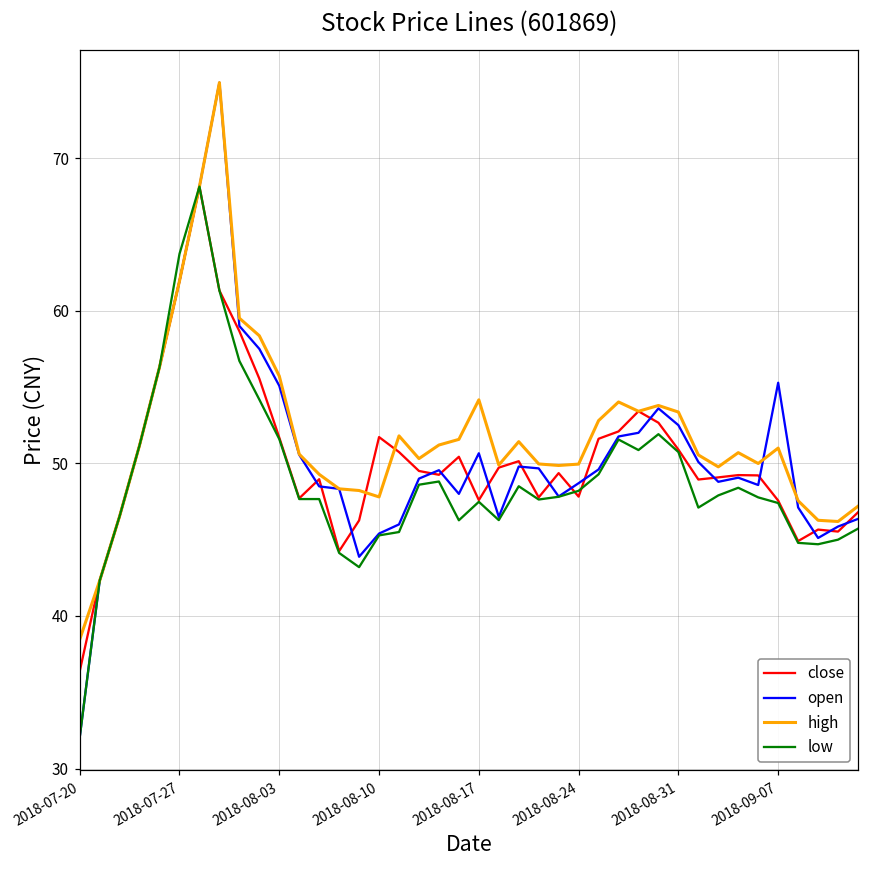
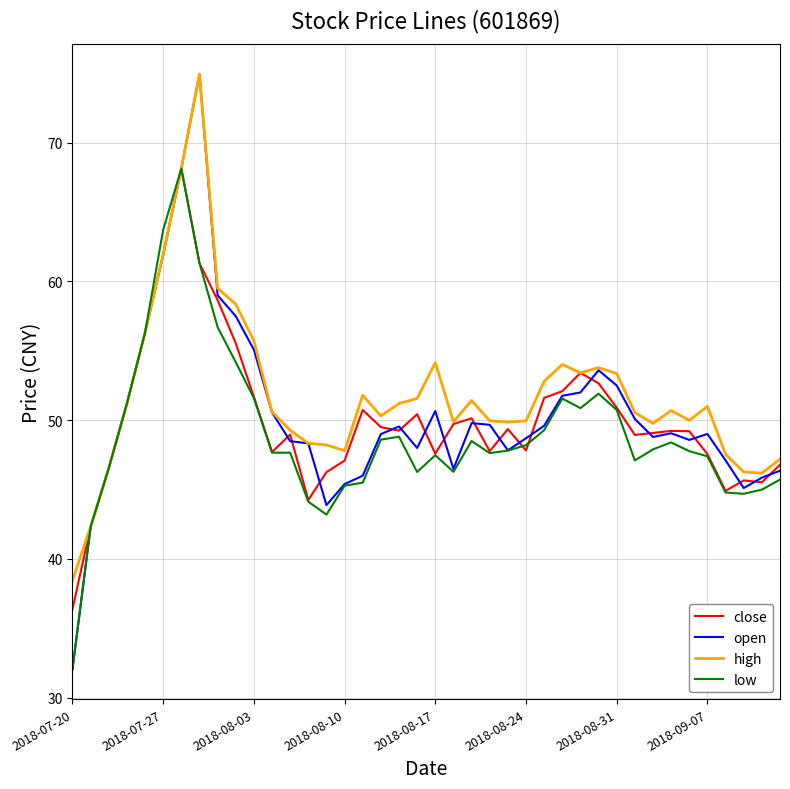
  {
    "close": {
      "2018-07-20": 36.4,
-     "2018-08-10": 51.7,
+     "2018-08-10": 47.1,
      "2018-08-24": 47.8
    },
    "open": {
      "2018-08-03": 55.1,
      "2018-08-17": 50.7,
      "2018-08-24": 48.7,
      "2018-08-31": 52.5,
-     "2018-09-07": 55.3
+     "2018-09-07": 49.0
    },
    "high": {
      "2018-07-20": 38.5,
      "2018-08-03": 55.7,
      "2018-08-10": 47.8,
      "2018-08-17": 54.2,
      "2018-08-24": 50.0,
      "2018-08-31": 53.4,
      "2018-09-07": 51.0
    },
    "low": {
      "2018-07-27": 63.7,
      "2018-08-24": 48.2
    }
  }
